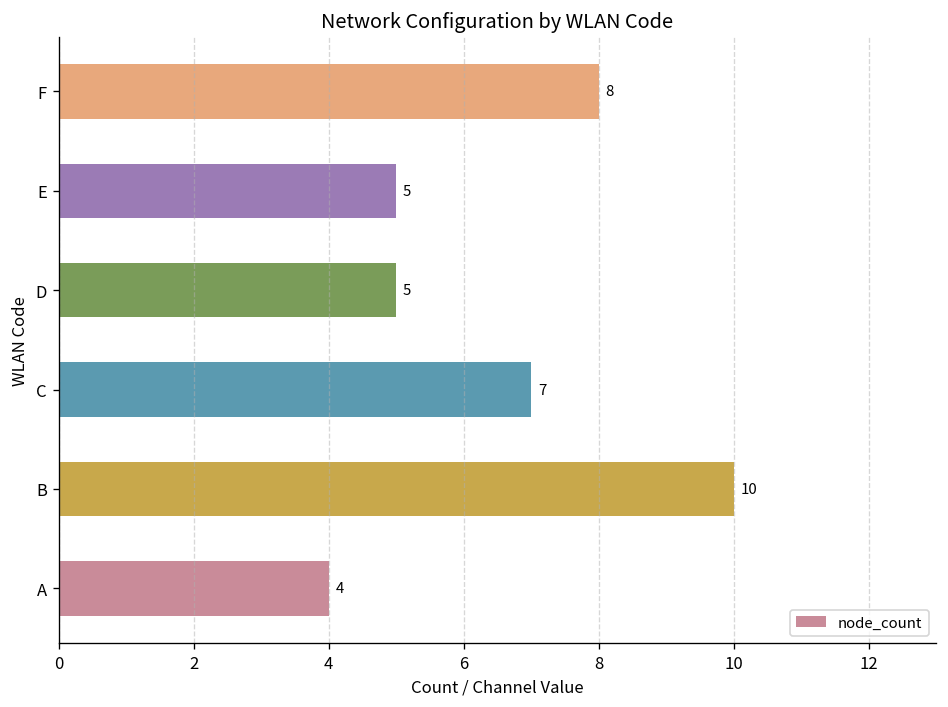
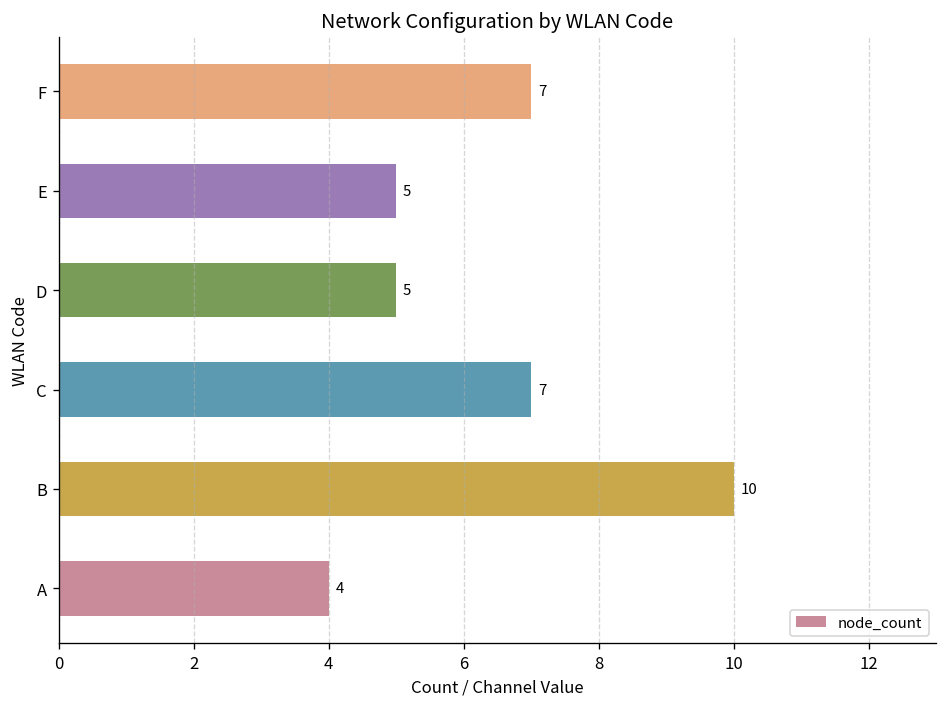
  {
-   "F": 8,
+   "F": 7,
    "E": 5,
    "D": 5,
    "C": 7,
    "B": 10,
    "A": 4
  }
